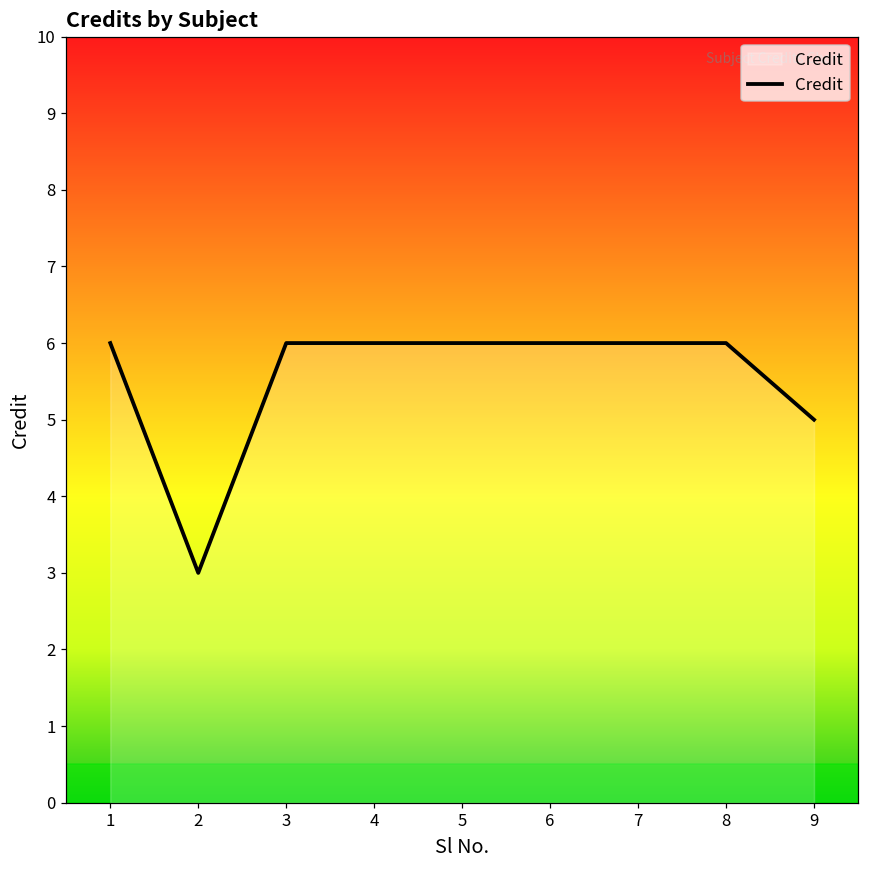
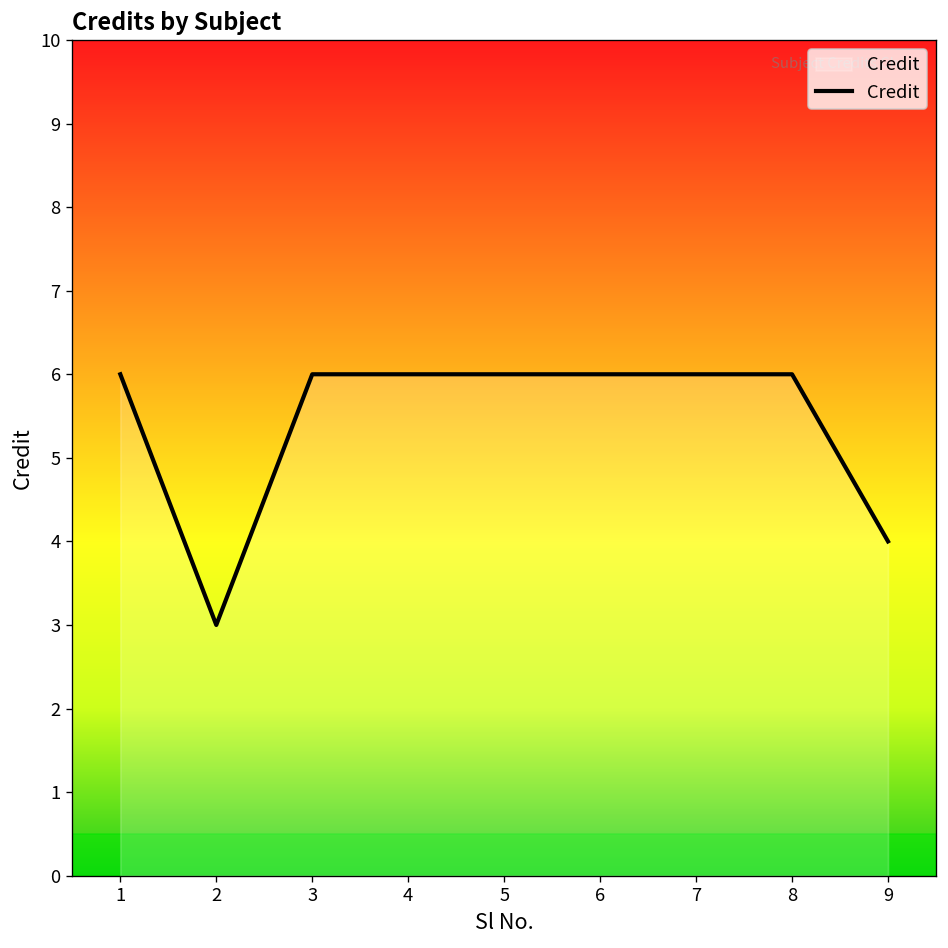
  {
    "1": 6,
    "2": 3,
    "3": 6,
    "4": 6,
    "5": 6,
    "6": 6,
    "7": 6,
    "8": 6,
-   "9": 5
+   "9": 4
  }
